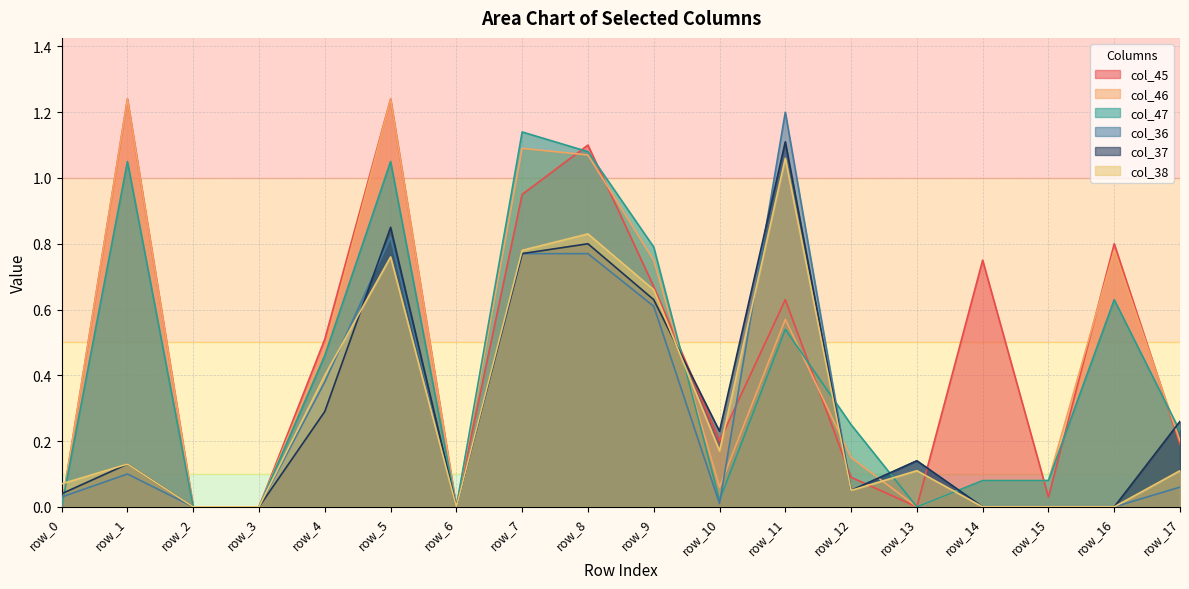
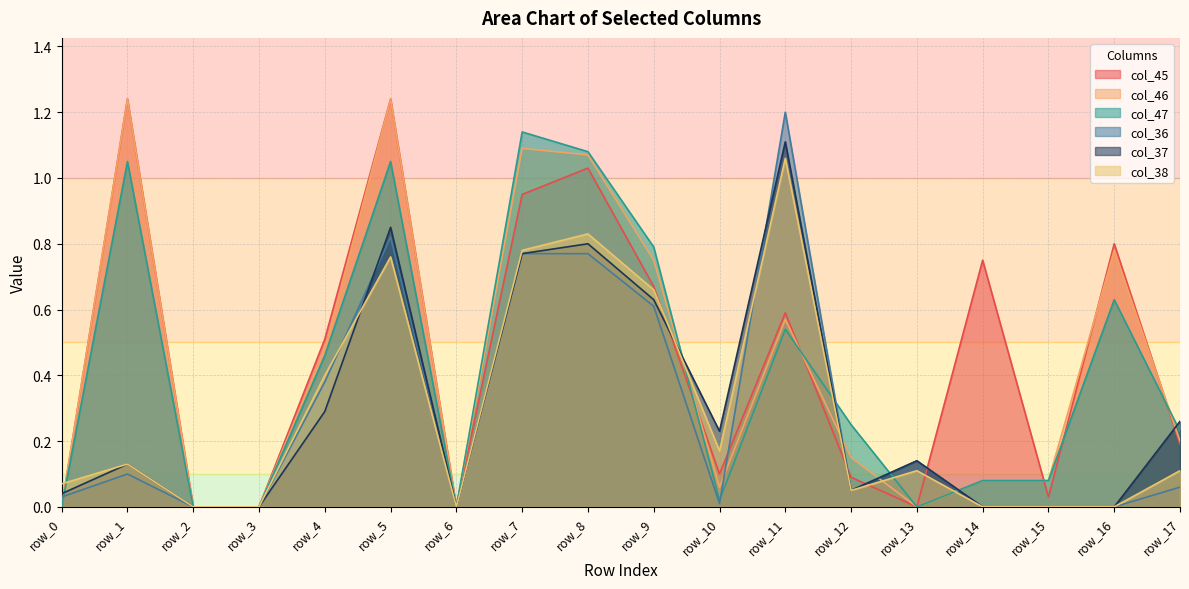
  {
    "col_45": {
      "row_4": 0.51,
      "row_7": 0.95,
-     "row_8": 1.10,
+     "row_8": 1.03,
      "row_9": 0.67,
-     "row_10": 0.2,
-     "row_11": 0.63,
+     "row_10": 0.1,
+     "row_11": 0.59,
      "row_12": 0.09,
      "row_14": 0.75,
      "row_15": 0.03,
      "row_16": 0.80,
      "row_17": 0.19
    },
    "col_37": {
      "row_0": 0.04,
      "row_4": 0.29,
      "row_5": 0.85,
      "row_8": 0.80,
      "row_9": 0.63,
      "row_10": 0.23,
      "row_11": 1.11,
      "row_17": 0.26
    }
  }
